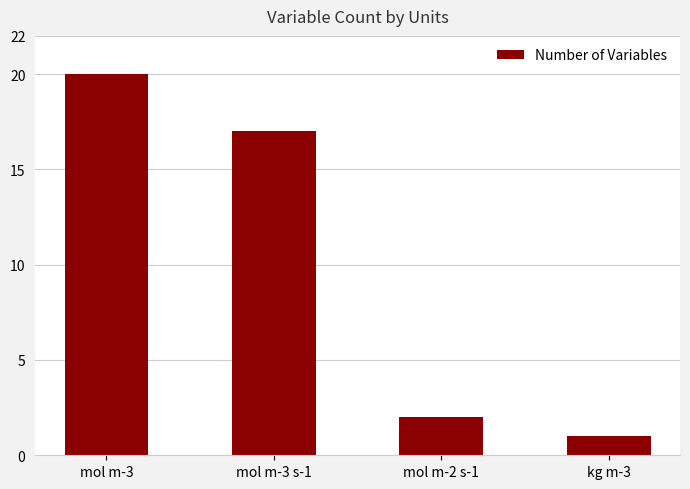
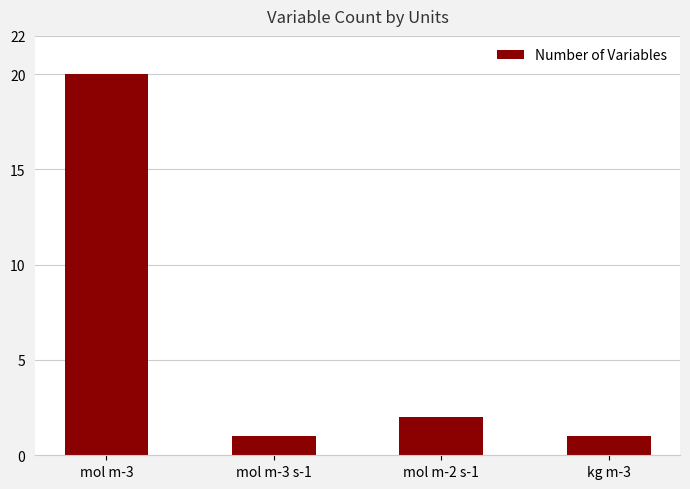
  {
    "mol m-3": 20,
-   "mol m-3 s-1": 17,
+   "mol m-3 s-1": 1,
    "mol m-2 s-1": 2,
    "kg m-3": 1
  }
